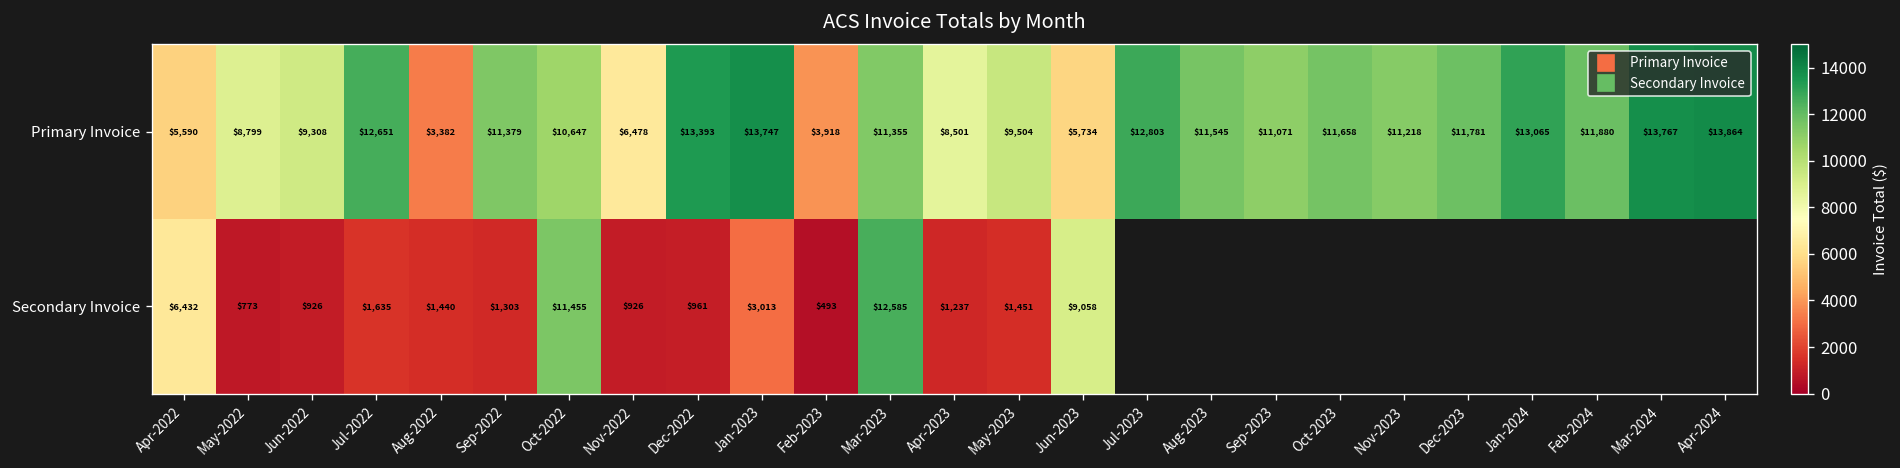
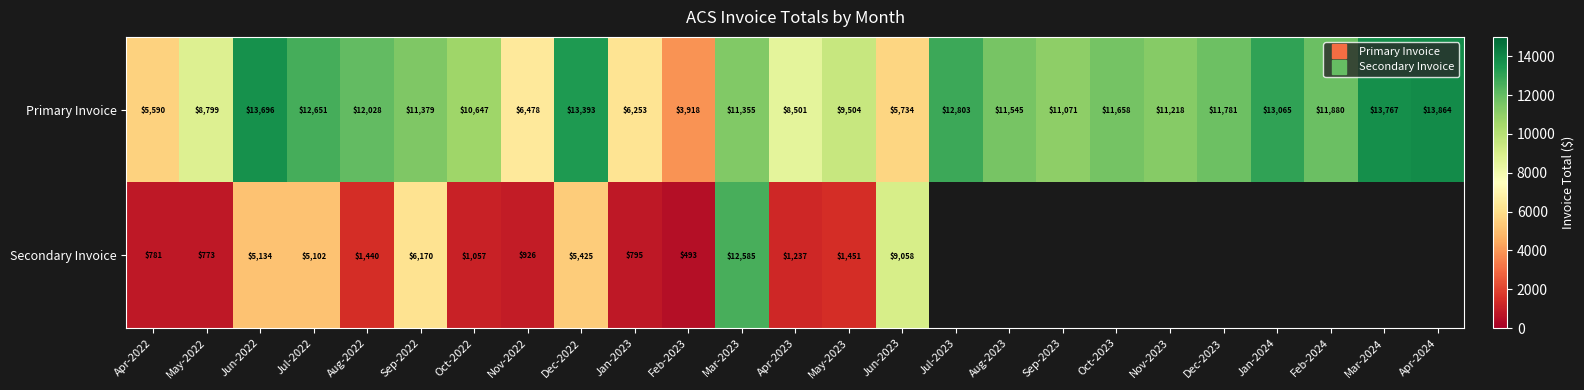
  {
    "Primary Invoice": {
      "Apr-2022": "$5,590",
      "May-2022": "$8,799",
-     "Jun-2022": "$9,308",
+     "Jun-2022": "$13,696",
      "Jul-2022": "$12,651",
-     "Aug-2022": "$3,382",
+     "Aug-2022": "$12,028",
      "Sep-2022": "$11,379",
      "Oct-2022": "$10,647",
      "Nov-2022": "$6,478",
      "Dec-2022": "$13,393",
-     "Jan-2023": "$13,747",
+     "Jan-2023": "$6,253",
      "Feb-2023": "$3,918",
      "Mar-2023": "$11,355",
      "Apr-2023": "$8,501",
      "May-2023": "$9,504",
      "Jun-2023": "$5,734",
      "Jul-2023": "$12,803",
      "Aug-2023": "$11,545",
      "Sep-2023": "$11,071",
      "Oct-2023": "$11,658",
      "Nov-2023": "$11,218",
      "Dec-2023": "$11,781",
      "Jan-2024": "$13,065",
      "Feb-2024": "$11,880",
      "Mar-2024": "$13,767",
      "Apr-2024": "$13,864"
    },
    "Secondary Invoice": {
-     "Apr-2022": "$6,432",
+     "Apr-2022": "$781",
      "May-2022": "$773",
-     "Jun-2022": "$926",
-     "Jul-2022": "$1,635",
+     "Jun-2022": "$5,134",
+     "Jul-2022": "$5,102",
      "Aug-2022": "$1,440",
-     "Sep-2022": "$1,303",
-     "Oct-2022": "$11,455",
+     "Sep-2022": "$6,170",
+     "Oct-2022": "$1,057",
      "Nov-2022": "$926",
-     "Dec-2022": "$961",
-     "Jan-2023": "$3,013",
+     "Dec-2022": "$5,425",
+     "Jan-2023": "$795",
      "Feb-2023": "$493",
      "Mar-2023": "$12,585",
      "Apr-2023": "$1,237",
      "May-2023": "$1,451",
      "Jun-2023": "$9,058"
    }
  }
